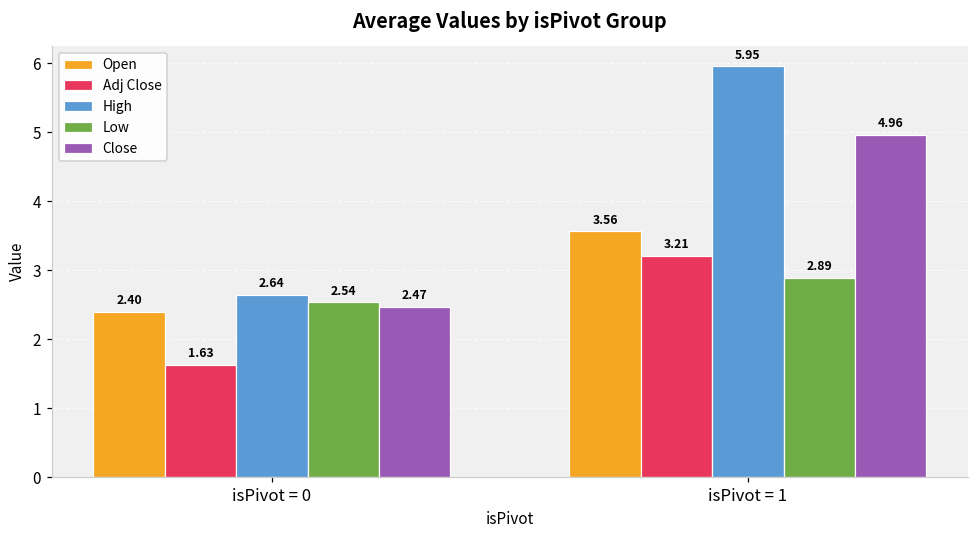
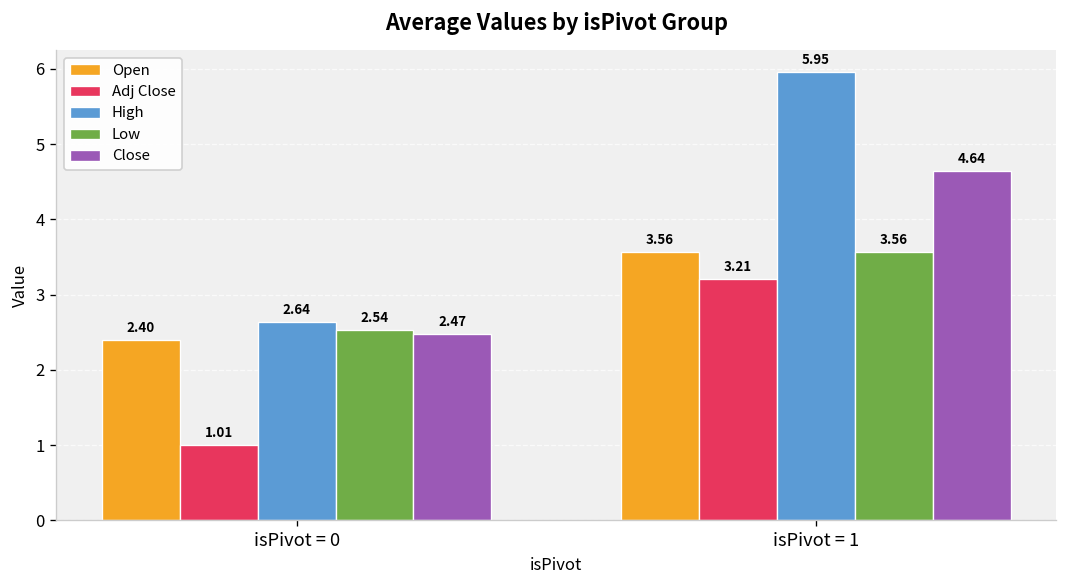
  {
    "Open": {
      "isPivot = 0": 2.40,
      "isPivot = 1": 3.56
    },
    "Adj Close": {
-     "isPivot = 0": 1.63,
+     "isPivot = 0": 1.01,
      "isPivot = 1": 3.21
    },
    "High": {
      "isPivot = 0": 2.64,
      "isPivot = 1": 5.95
    },
    "Low": {
      "isPivot = 0": 2.54,
-     "isPivot = 1": 2.89
+     "isPivot = 1": 3.56
    },
    "Close": {
      "isPivot = 0": 2.47,
-     "isPivot = 1": 4.96
+     "isPivot = 1": 4.64
    }
  }
